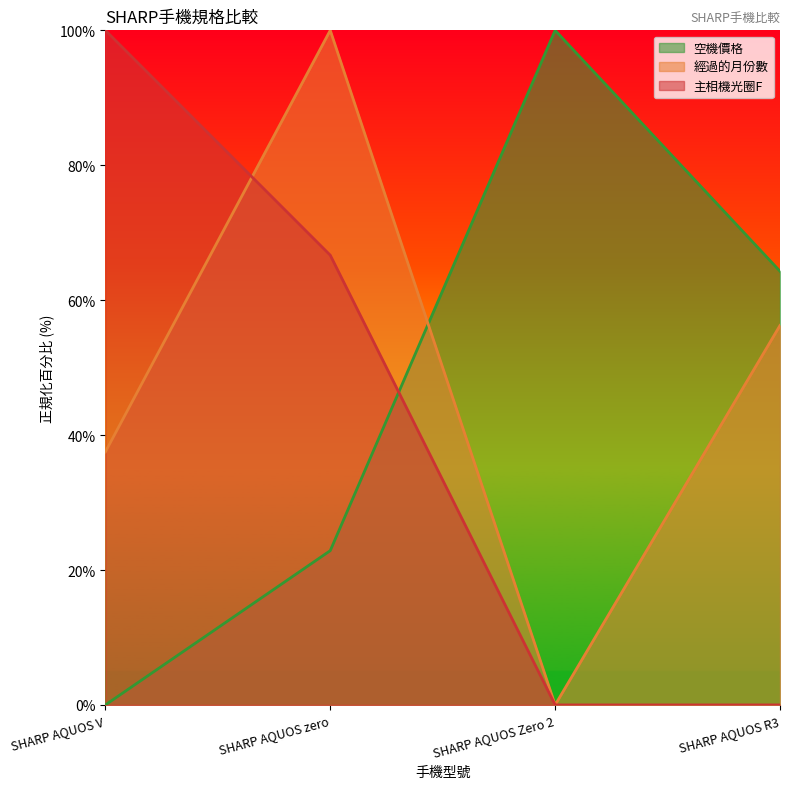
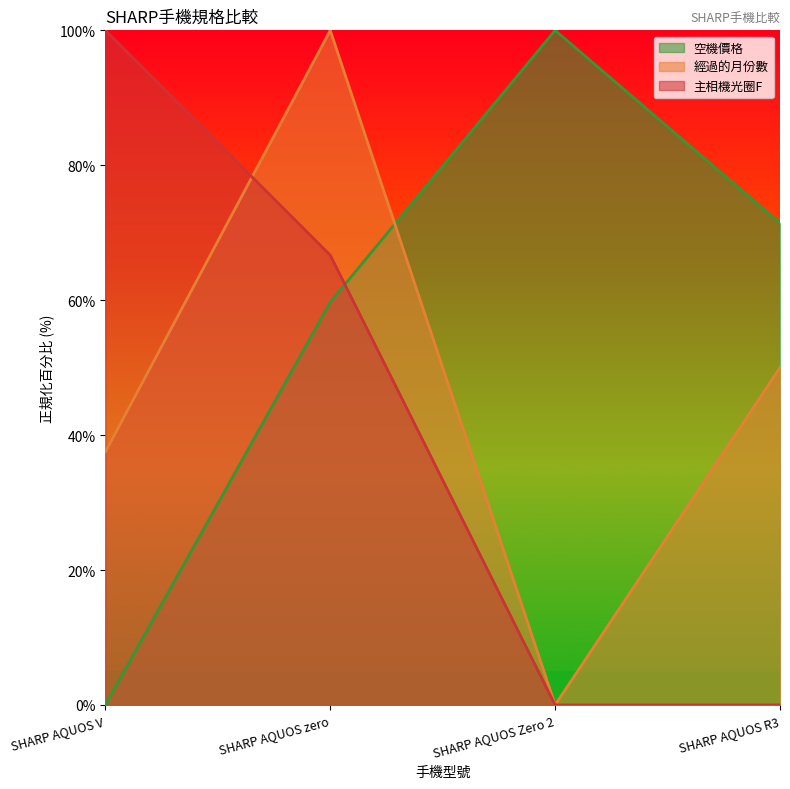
  {
    "空機價格": {
      "SHARP AQUOS V": "0%",
-     "SHARP AQUOS zero": "23%",
+     "SHARP AQUOS zero": "60%",
      "SHARP AQUOS Zero 2": "100%",
-     "SHARP AQUOS R3": "64%"
+     "SHARP AQUOS R3": "71%"
    },
    "經過的月份數": {
      "SHARP AQUOS V": "38%",
      "SHARP AQUOS zero": "100%",
-     "SHARP AQUOS R3": "56%"
+     "SHARP AQUOS R3": "50%"
    },
    "主相機光圈F": {
      "SHARP AQUOS V": "100%",
      "SHARP AQUOS zero": "67%",
      "SHARP AQUOS R3": "0%"
    }
  }
